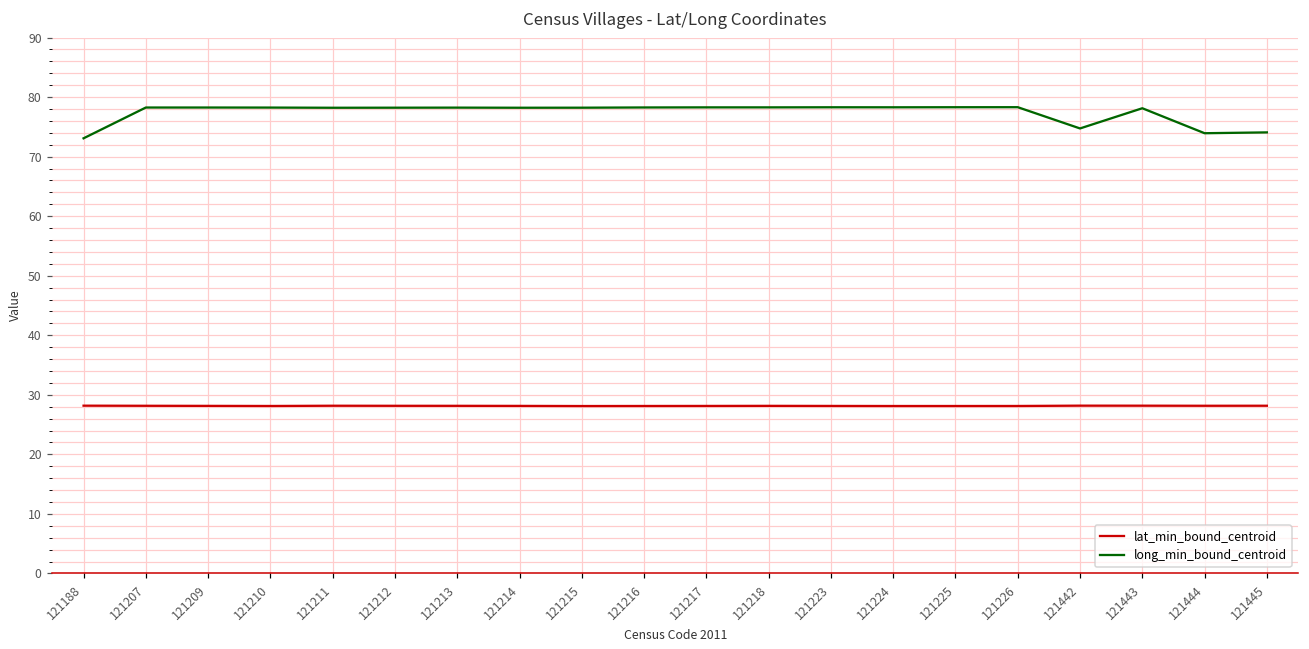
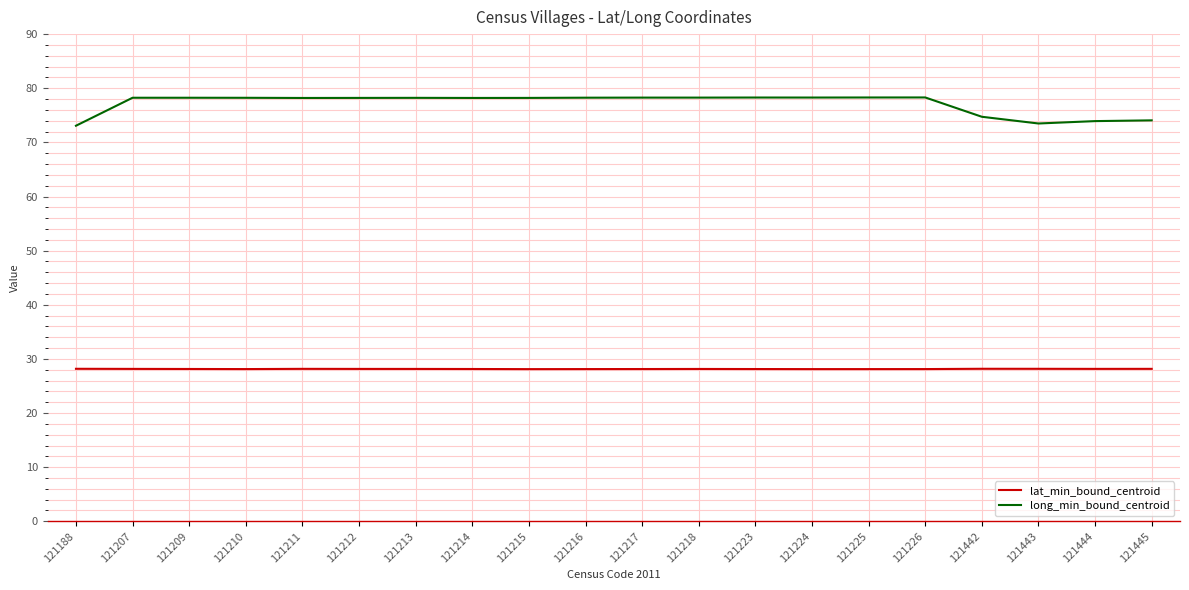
  {
    "lat_min_bound_centroid": {
      "121188": 28,
      "121207": 28,
      "121209": 28,
      "121210": 28,
      "121211": 28,
      "121212": 28,
      "121213": 28,
      "121214": 28,
      "121215": 28,
      "121216": 28,
      "121217": 28,
      "121218": 28,
      "121223": 28,
      "121224": 28,
      "121225": 28,
      "121226": 28,
      "121442": 28,
      "121443": 28,
      "121444": 28,
      "121445": 28
    },
    "long_min_bound_centroid": {
      "121188": 73,
      "121207": 78,
      "121209": 78,
      "121210": 78,
      "121211": 78,
      "121212": 78,
      "121213": 78,
      "121214": 78,
      "121215": 78,
      "121216": 78,
      "121217": 78,
      "121218": 78,
      "121223": 78,
      "121224": 78,
      "121225": 78,
      "121226": 78,
      "121442": 75,
-     "121443": 78,
+     "121443": 73,
      "121444": 74,
      "121445": 74
    }
  }
